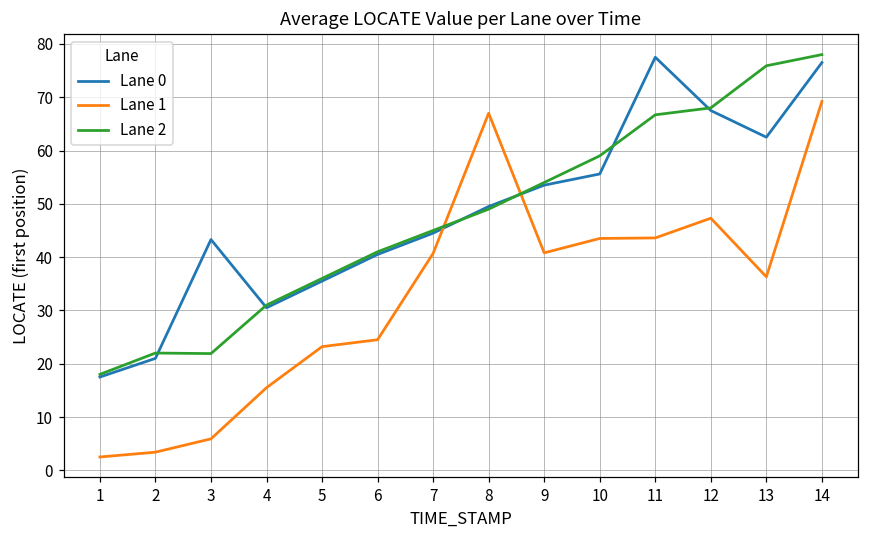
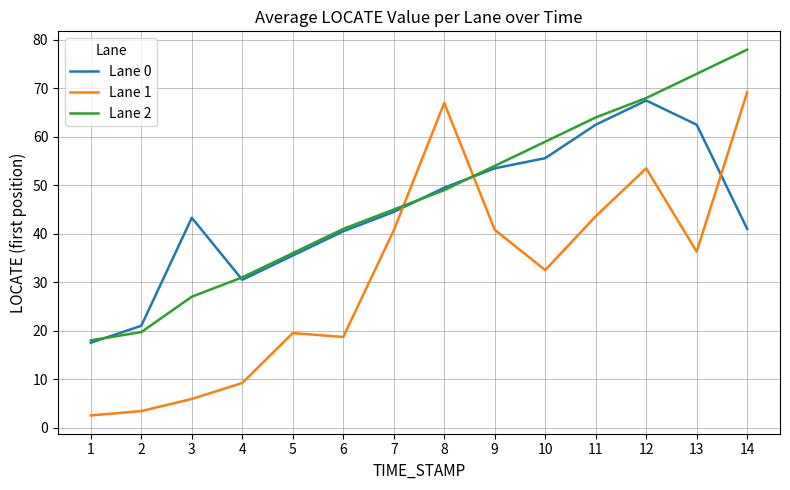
  {
    "Lane 0": {
      "2": 21,
      "3": 43,
      "10": 56,
-     "11": 78,
+     "11": 63,
      "13": 63,
-     "14": 77
+     "14": 41
    },
    "Lane 1": {
      "1": 3,
      "2": 3,
      "3": 6,
-     "4": 16,
-     "5": 23,
-     "6": 25,
+     "4": 9,
+     "5": 20,
+     "6": 19,
      "7": 41,
      "8": 67,
      "9": 41,
-     "10": 44,
+     "10": 33,
      "11": 44,
-     "12": 47,
+     "12": 54,
      "13": 36,
      "14": 69
    },
    "Lane 2": {
-     "2": 22,
-     "3": 22,
+     "2": 20,
+     "3": 27,
      "10": 59,
-     "11": 67,
-     "13": 76,
+     "11": 64,
+     "13": 73,
      "14": 78
    }
  }
